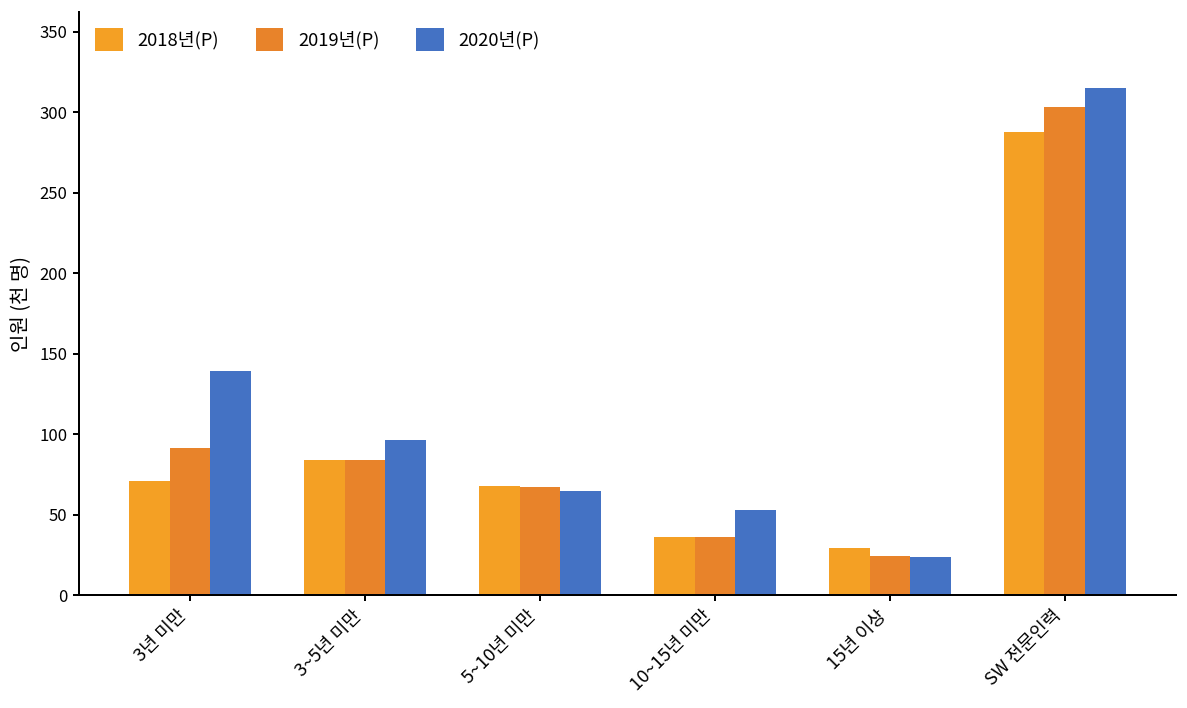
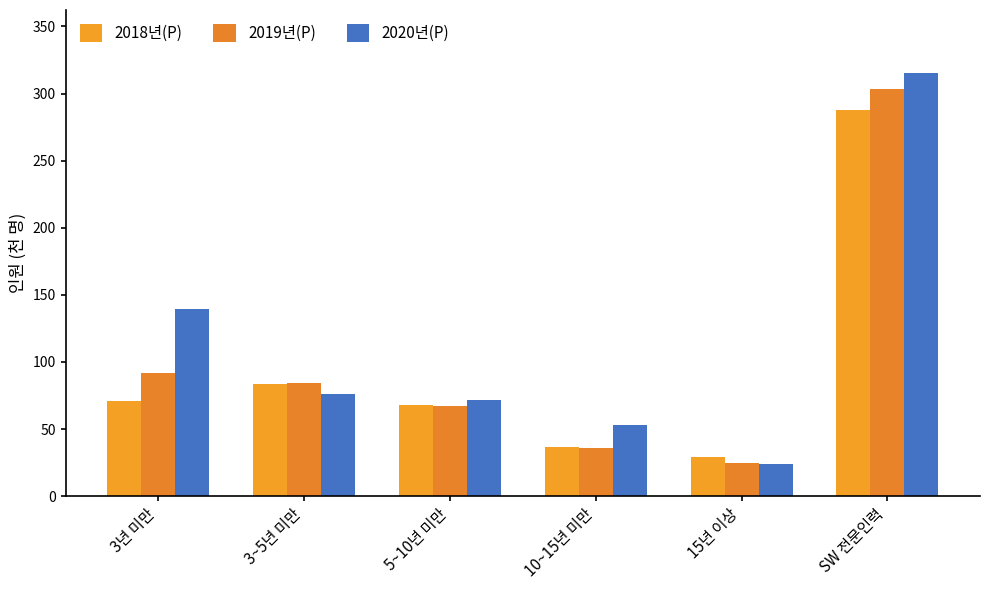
  {
    "2020년(P)": {
      "3년 미만": 139,
-     "3~5년 미만": 97,
-     "5~10년 미만": 65,
+     "3~5년 미만": 76,
+     "5~10년 미만": 72,
      "10~15년 미만": 53,
      "15년 이상": 24,
      "SW 전문인력": 315
    }
  }
